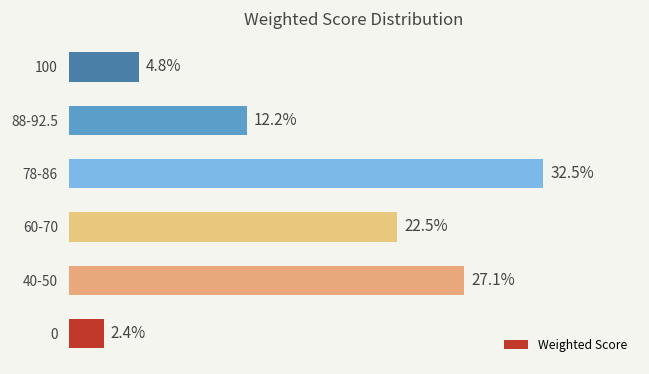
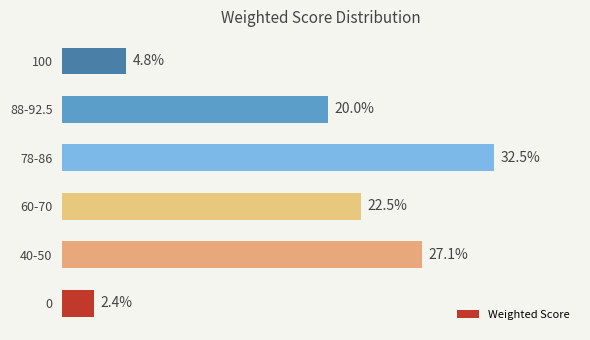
  {
    "100": "4.8%",
-   "88-92.5": "12.2%",
+   "88-92.5": "20.0%",
    "78-86": "32.5%",
    "60-70": "22.5%",
    "40-50": "27.1%",
    "0": "2.4%"
  }
